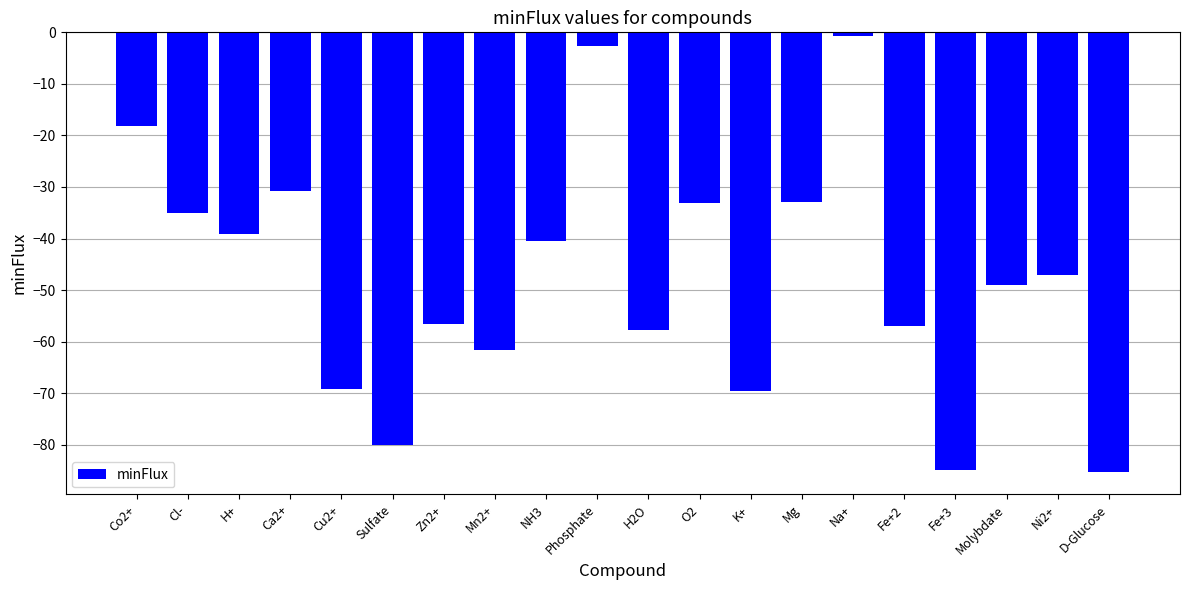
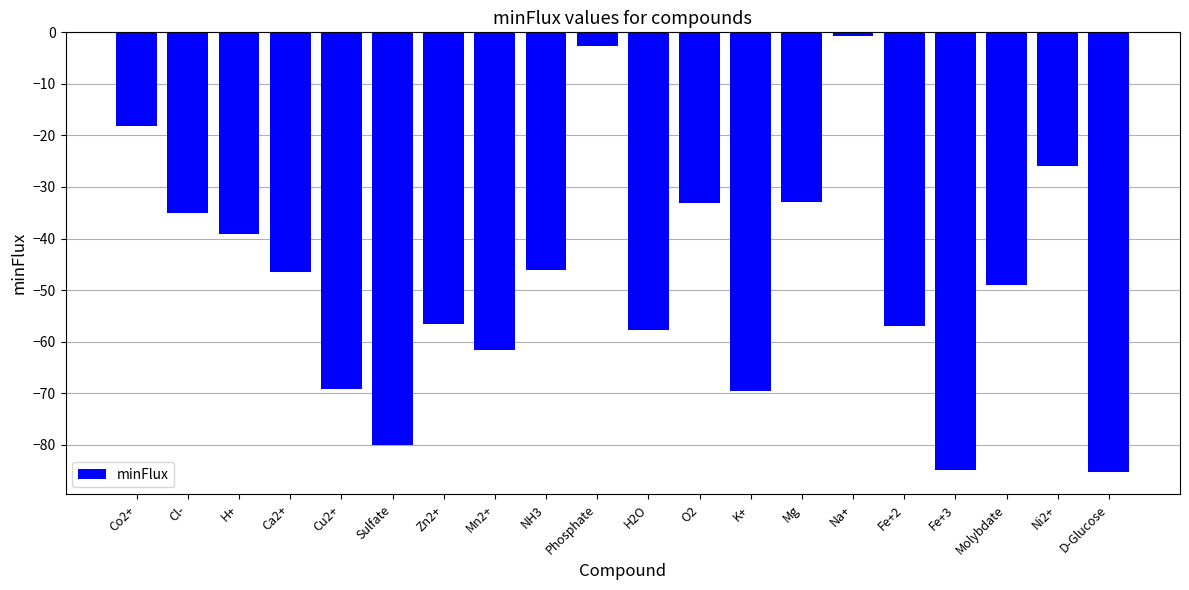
  {
    "Co2+": -18,
    "Cl-": -35,
    "H+": -39,
-   "Ca2+": -31,
+   "Ca2+": -47,
    "Cu2+": -69,
    "Sulfate": -80,
    "Zn2+": -56,
    "Mn2+": -62,
-   "NH3": -40,
+   "NH3": -46,
    "Phosphate": -3,
    "H2O": -58,
    "O2": -33,
    "K+": -69,
    "Mg": -33,
    "Na+": -1,
    "Fe+2": -57,
    "Fe+3": -85,
    "Molybdate": -49,
-   "Ni2+": -47,
+   "Ni2+": -26,
    "D-Glucose": -85
  }
